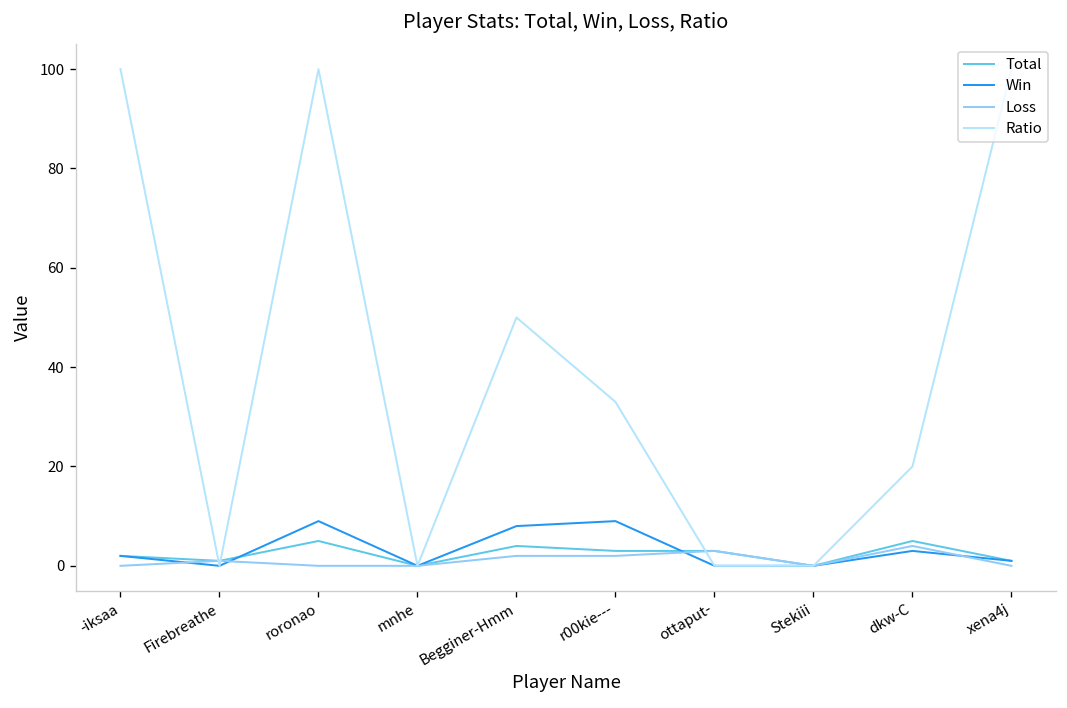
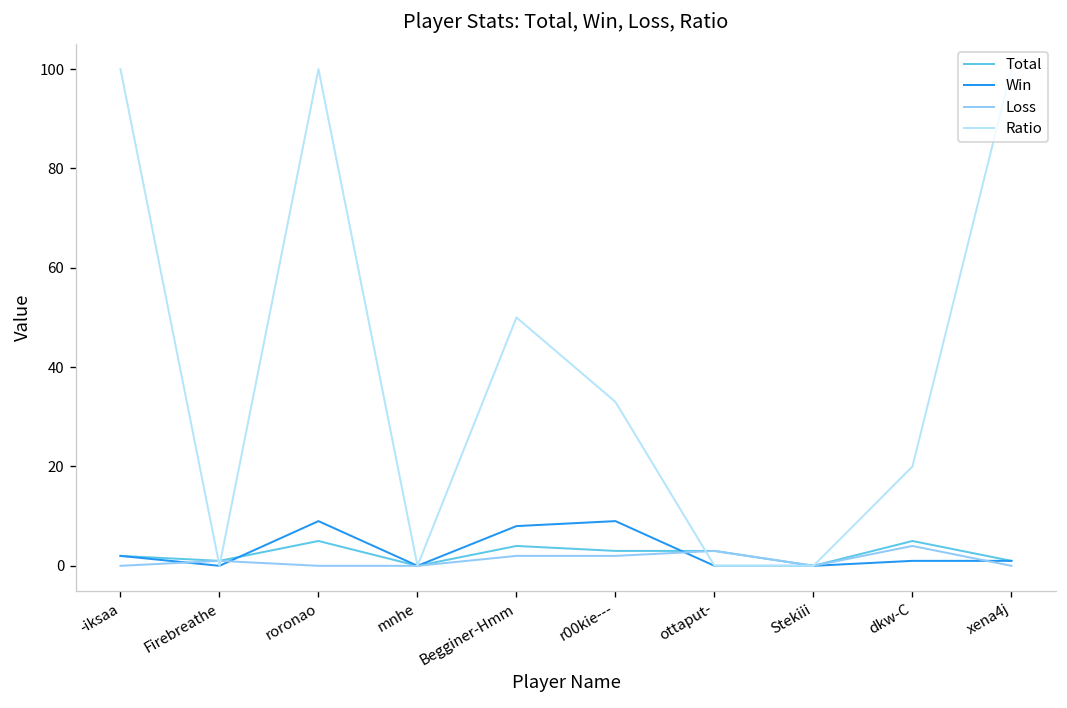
  {
    "Win": {
      "roronao": 9,
      "Begginer-Hmm": 8,
      "r00kie---": 9,
-     "dkw-C": 3
+     "dkw-C": 1
    }
  }
